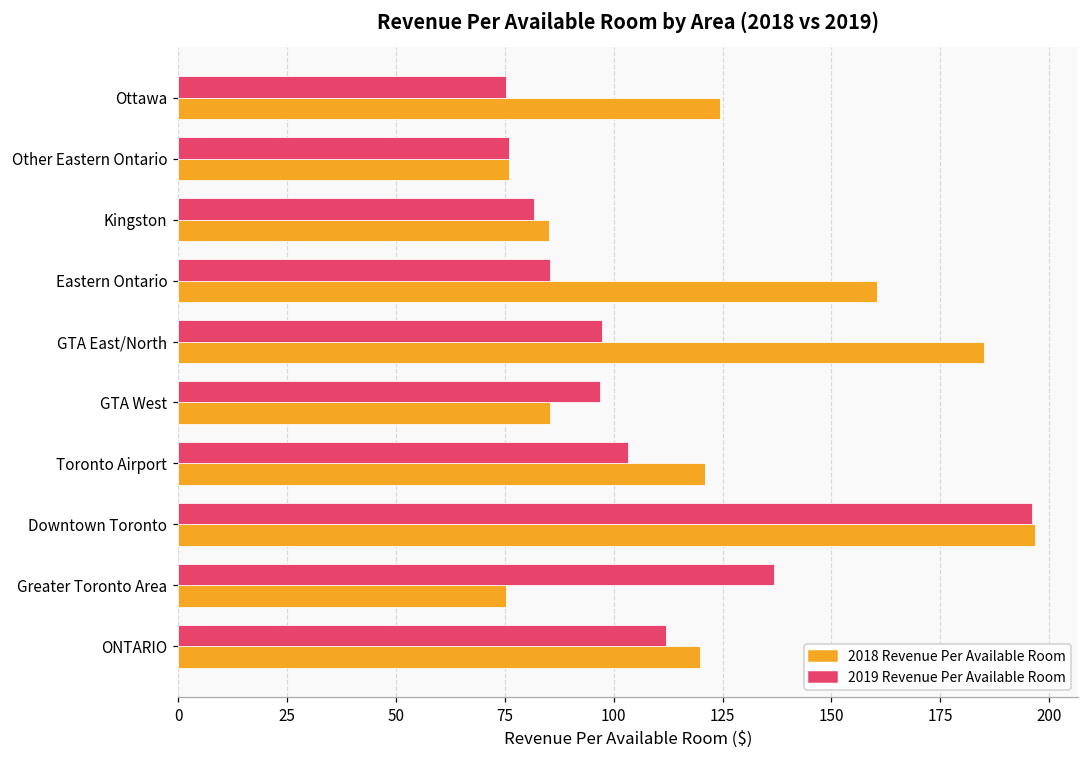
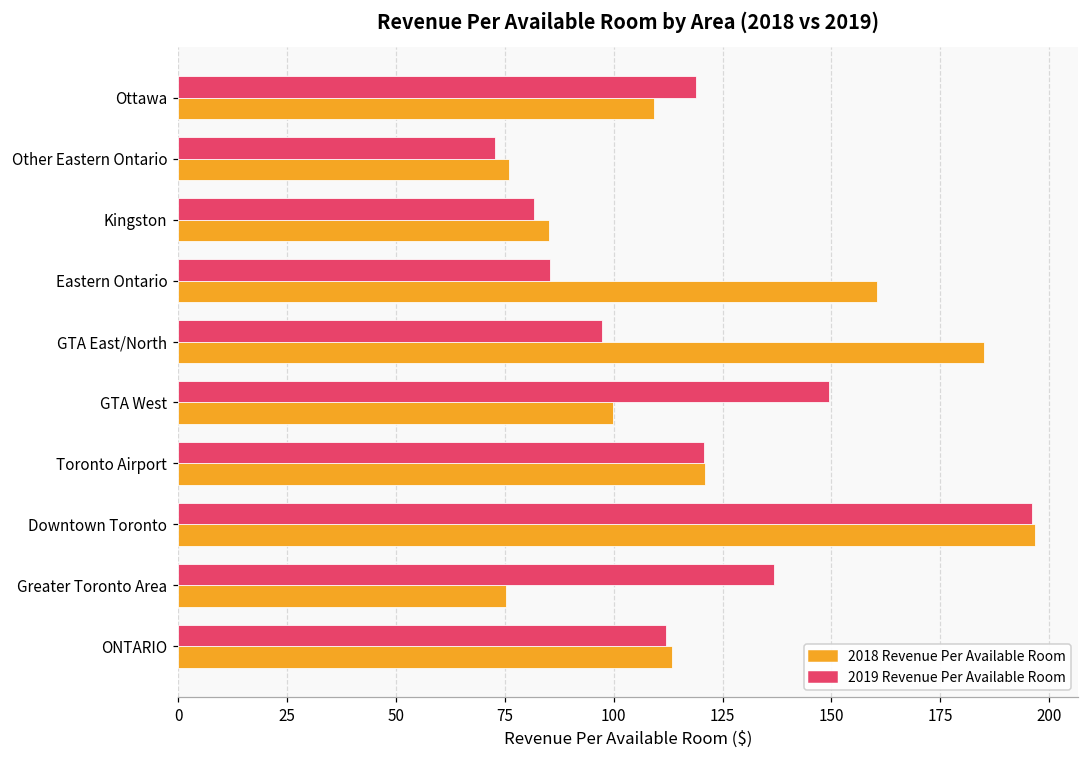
  {
    "2018 Revenue Per Available Room": {
-     "Ottawa": 124,
+     "Ottawa": 109,
      "Other Eastern Ontario": 76,
      "Kingston": 85,
      "Eastern Ontario": 160,
      "GTA East/North": 185,
-     "GTA West": 85,
+     "GTA West": 100,
      "Toronto Airport": 121,
      "Downtown Toronto": 197,
      "Greater Toronto Area": 75,
-     "ONTARIO": 120
+     "ONTARIO": 113
    },
    "2019 Revenue Per Available Room": {
-     "Ottawa": 75,
-     "Other Eastern Ontario": 76,
+     "Ottawa": 119,
+     "Other Eastern Ontario": 73,
      "Kingston": 82,
      "Eastern Ontario": 85,
      "GTA East/North": 97,
-     "GTA West": 97,
-     "Toronto Airport": 103,
+     "GTA West": 149,
+     "Toronto Airport": 121,
      "Downtown Toronto": 196,
      "Greater Toronto Area": 137,
      "ONTARIO": 112
    }
  }
